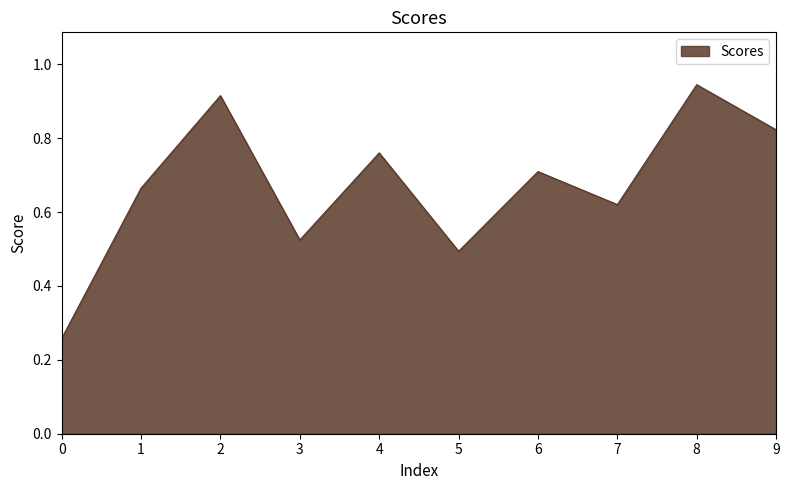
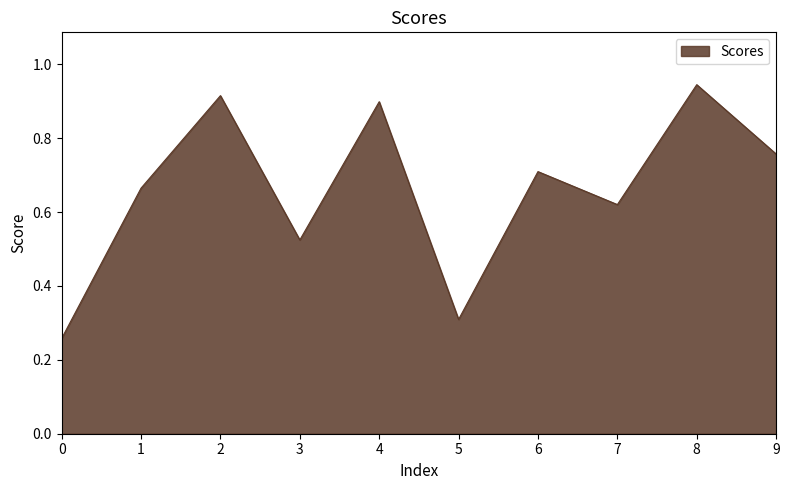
  {
    "0": 0.26,
    "1": 0.66,
    "2": 0.92,
    "3": 0.52,
-   "4": 0.76,
-   "5": 0.49,
+   "4": 0.90,
+   "5": 0.31,
    "6": 0.71,
    "7": 0.62,
    "8": 0.94,
-   "9": 0.82
+   "9": 0.76
  }
